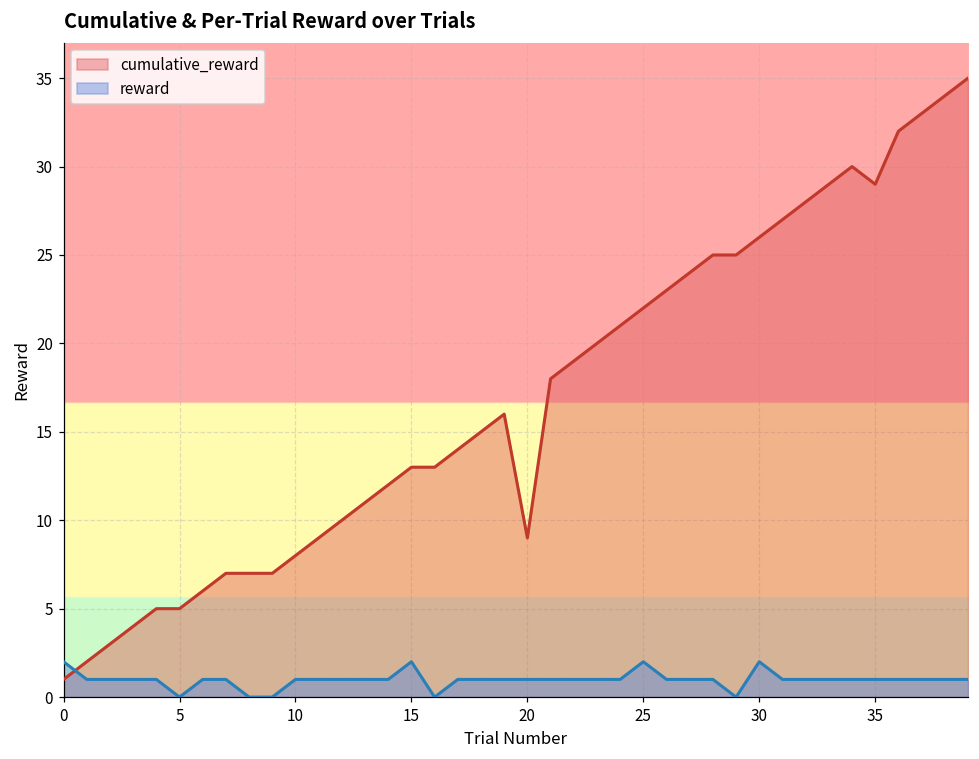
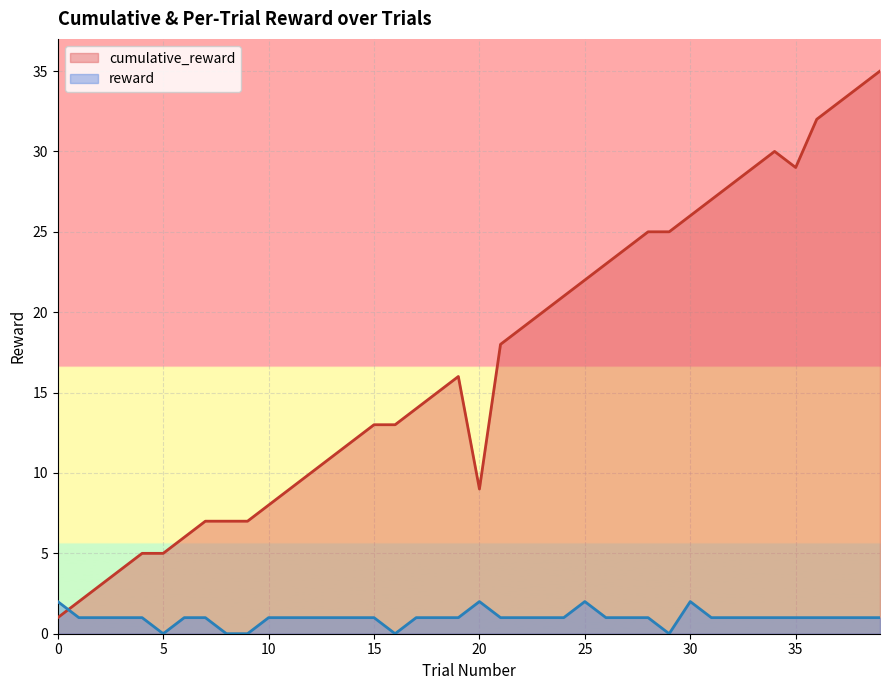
  {
    "cumulative_reward": {
      "0": 1,
      "5": 5,
      "10": 8,
      "15": 13,
      "20": 9,
      "25": 22,
      "30": 26,
      "35": 29
    },
    "reward": {
      "0": 2,
      "5": 0,
      "10": 1,
-     "15": 2,
-     "20": 1,
+     "15": 1,
+     "20": 2,
      "25": 2,
      "30": 2,
      "35": 1
    }
  }
